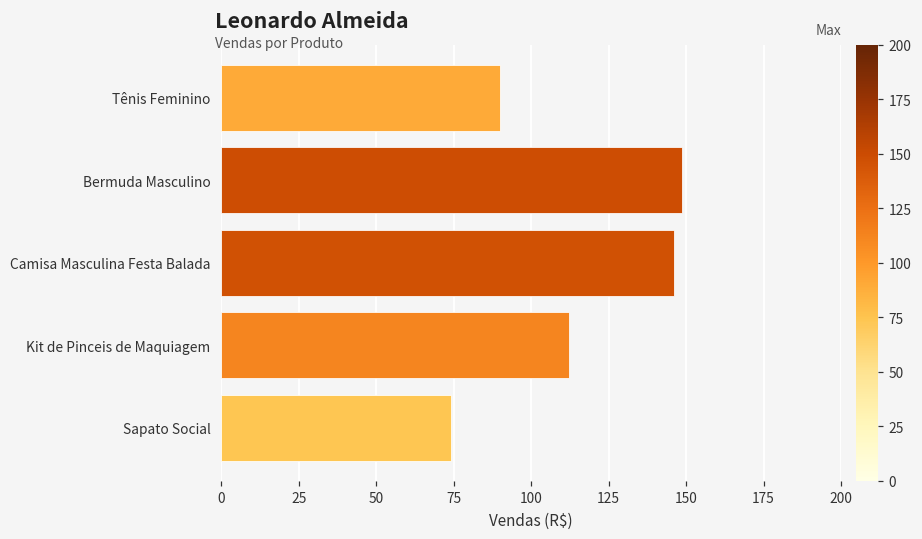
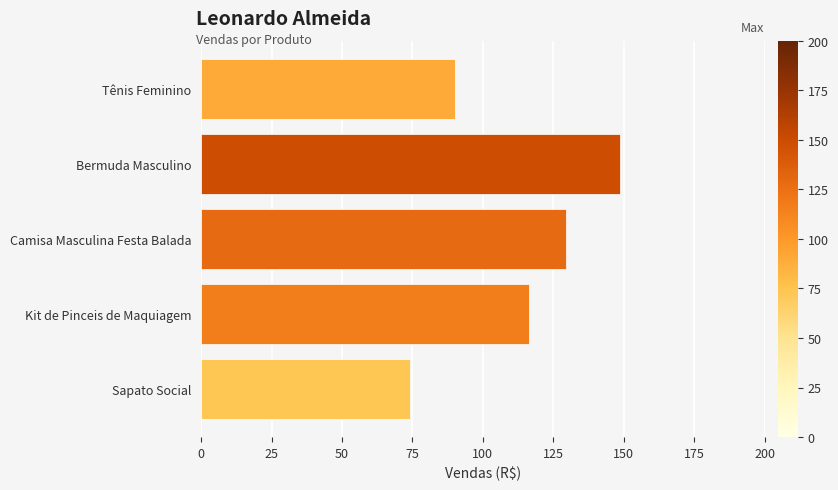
  {
    "Tênis Feminino": 90,
    "Bermuda Masculino": 149,
-   "Camisa Masculina Festa Balada": 146,
-   "Kit de Pinceis de Maquiagem": 112,
+   "Camisa Masculina Festa Balada": 129,
+   "Kit de Pinceis de Maquiagem": 117,
    "Sapato Social": 74
  }
